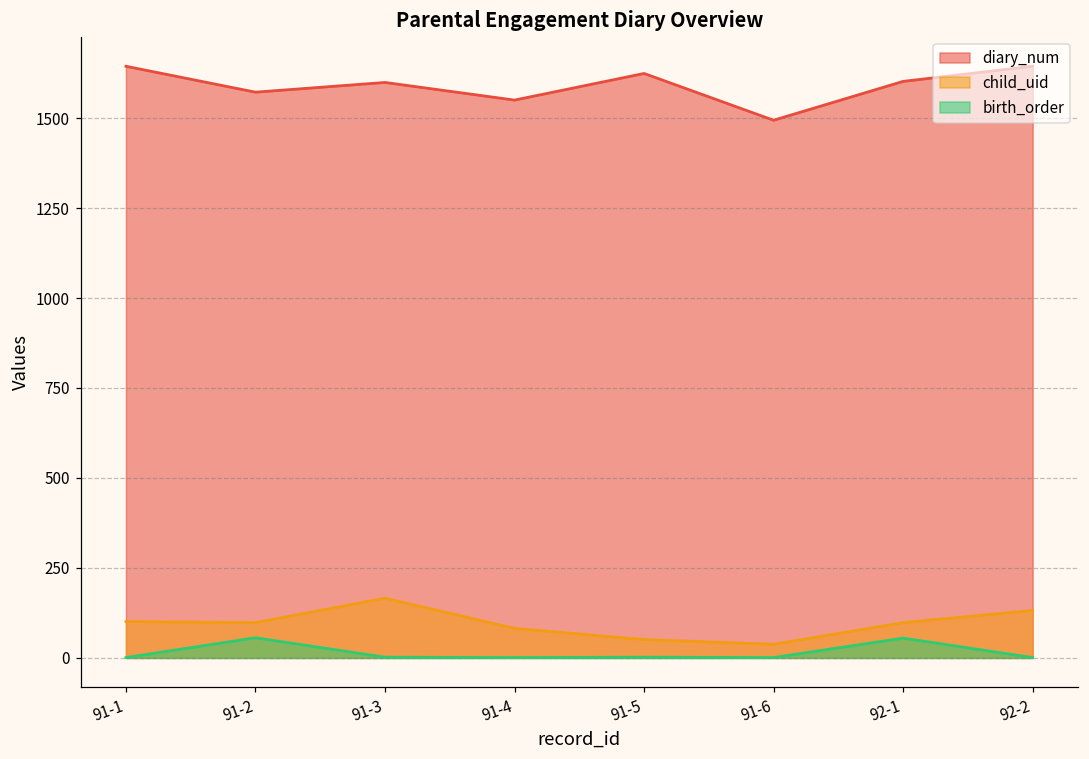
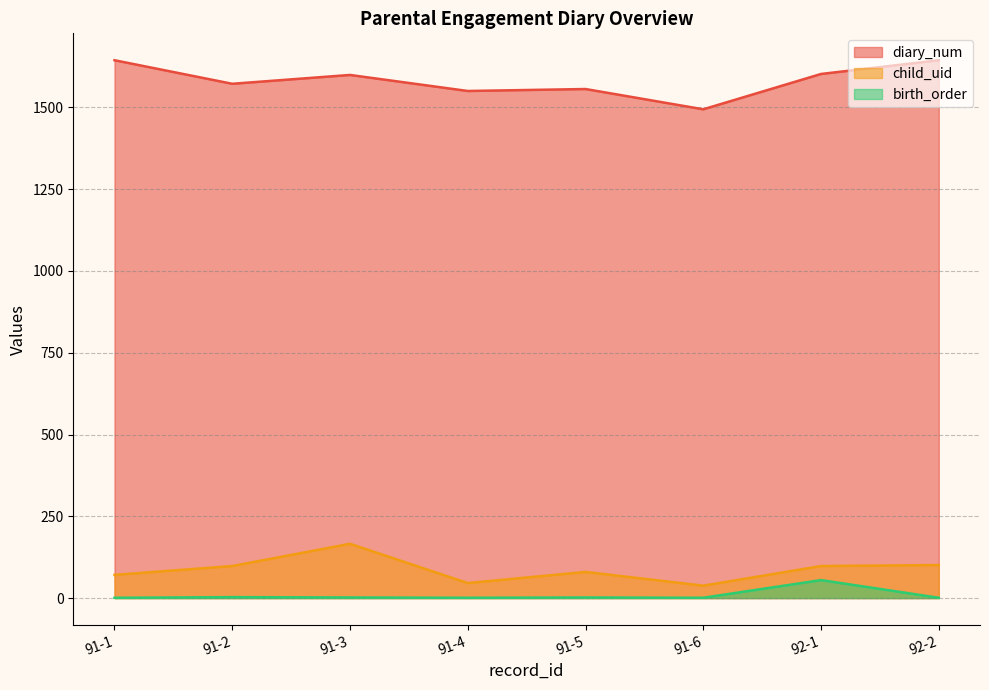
  {
    "diary_num": {
      "91-1": 1640,
      "91-2": 1570,
      "91-3": 1600,
      "91-4": 1550,
-     "91-5": 1620,
+     "91-5": 1560,
      "91-6": 1490,
      "92-1": 1600
    },
    "child_uid": {
-     "91-1": 100,
+     "91-1": 70,
      "91-2": 100,
      "91-3": 170,
-     "91-4": 80,
-     "91-5": 50,
+     "91-4": 50,
+     "91-5": 80,
      "91-6": 40,
      "92-1": 100,
-     "92-2": 130
+     "92-2": 100
    },
    "birth_order": {
      "91-1": 0,
-     "91-2": 60,
+     "91-2": 0,
      "91-3": 0,
      "91-4": 0,
      "91-5": 0,
      "91-6": 0,
      "92-1": 60,
      "92-2": 0
    }
  }
